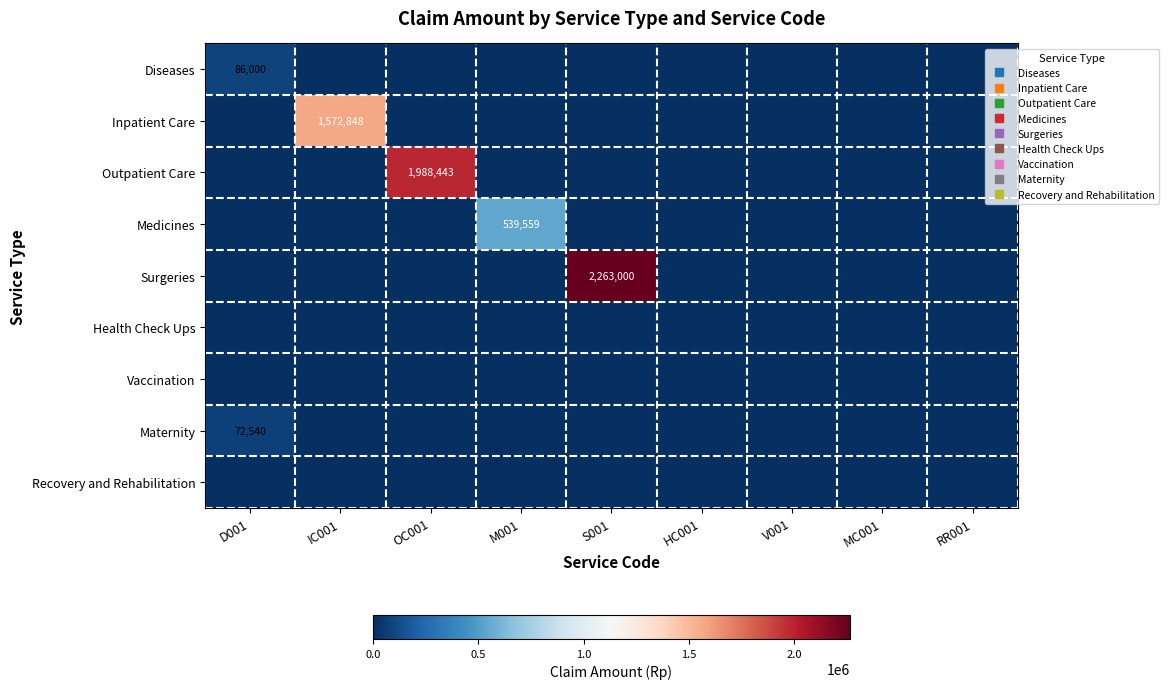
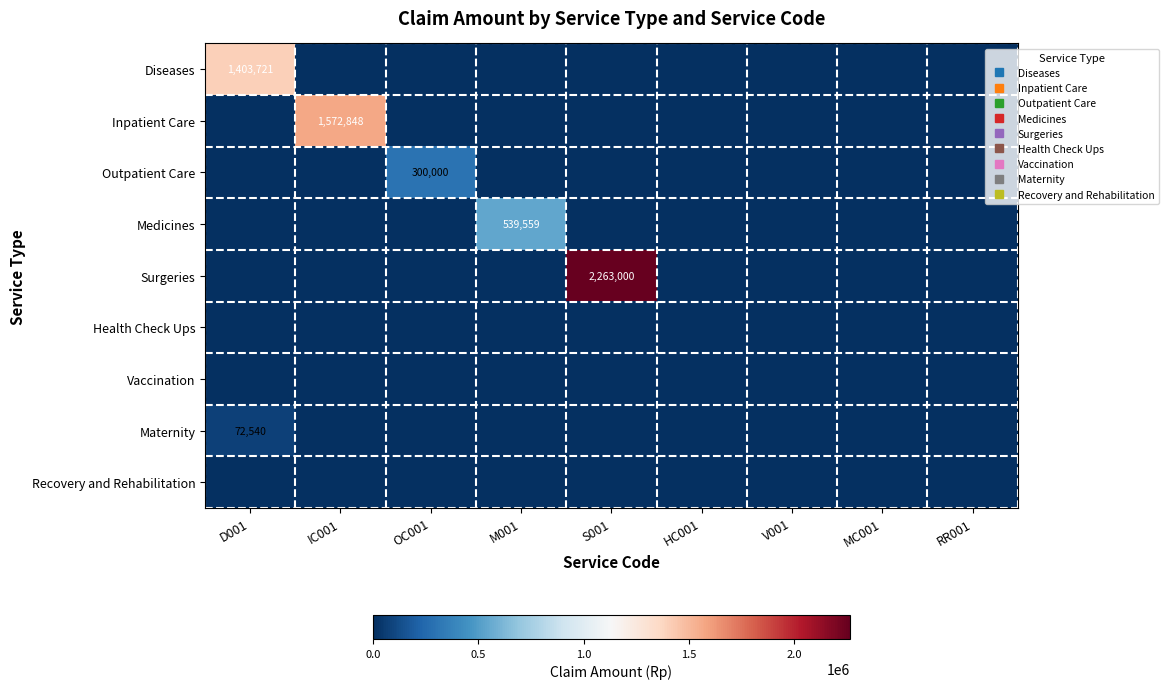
  {
    "Diseases": {
-     "D001": "86,000"
+     "D001": "1,403,721"
    },
    "Inpatient Care": {
      "IC001": "1,572,848"
    },
    "Outpatient Care": {
-     "OC001": "1,988,443"
+     "OC001": "300,000"
    },
    "Medicines": {
      "M001": "539,559"
    },
    "Surgeries": {
      "S001": "2,263,000"
    },
    "Maternity": {
      "D001": "72,540"
    }
  }
